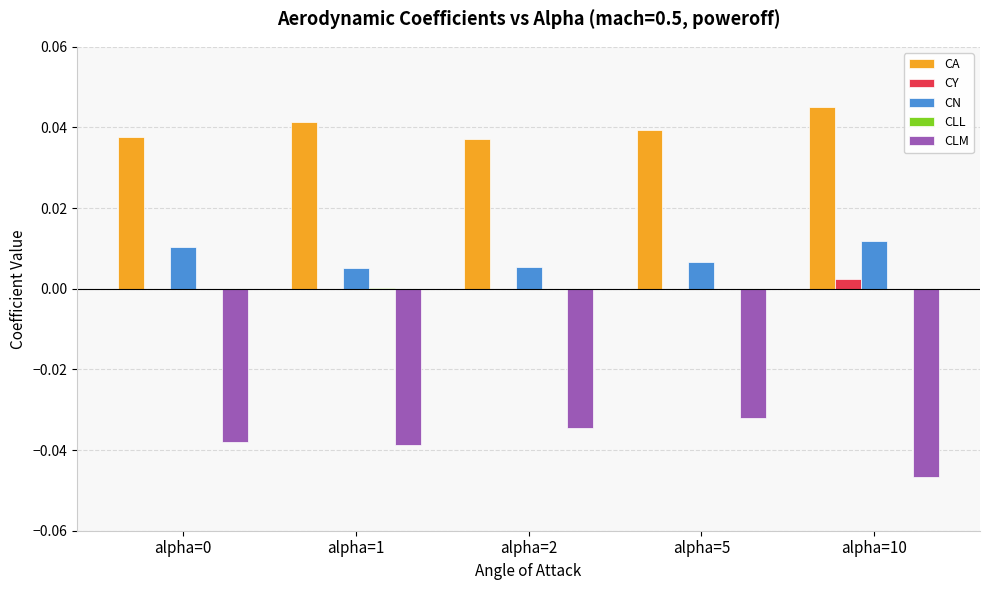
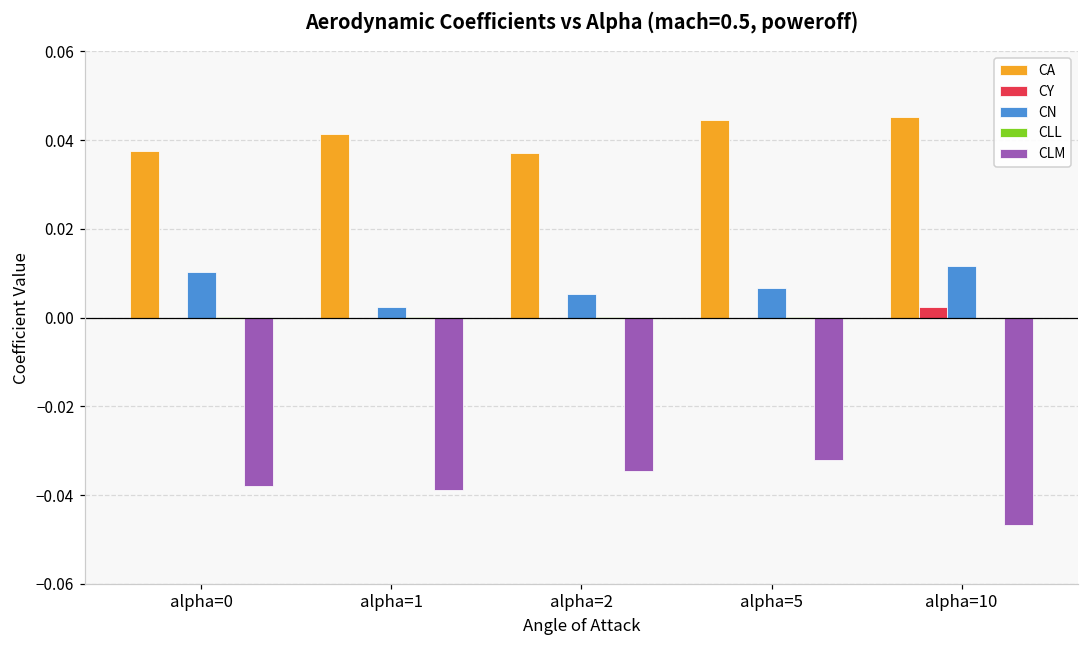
  {
    "CA": {
      "alpha=0": 0.038,
      "alpha=1": 0.041,
      "alpha=2": 0.037,
-     "alpha=5": 0.039,
+     "alpha=5": 0.045,
      "alpha=10": 0.045
    },
    "CY": {
      "alpha=10": 0.002
    },
    "CN": {
      "alpha=0": 0.010,
-     "alpha=1": 0.005,
+     "alpha=1": 0.003,
      "alpha=2": 0.005,
      "alpha=5": 0.007,
      "alpha=10": 0.012
    },
    "CLM": {
      "alpha=0": -0.038,
      "alpha=1": -0.039,
      "alpha=2": -0.035,
      "alpha=5": -0.032,
      "alpha=10": -0.047
    }
  }
